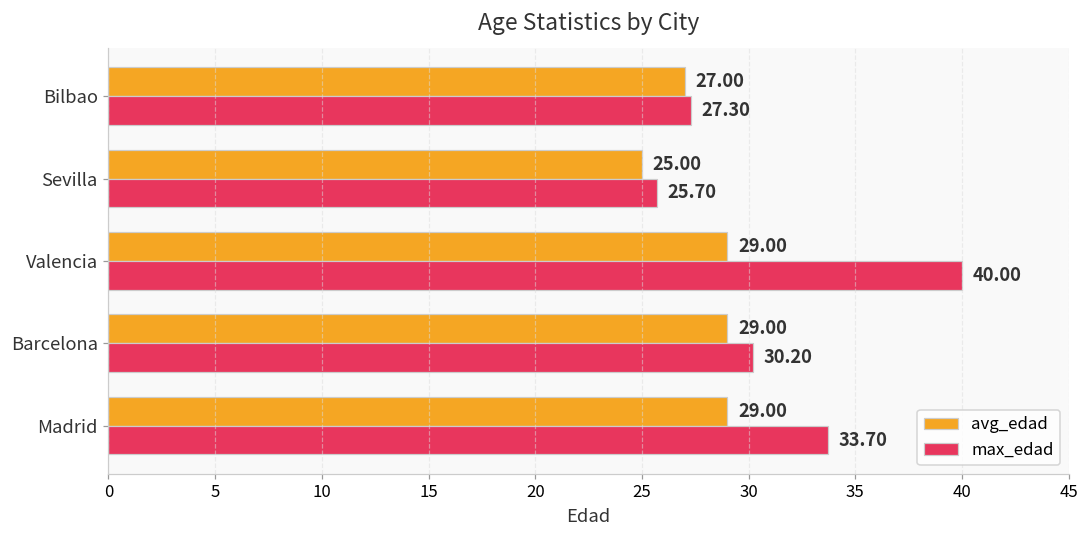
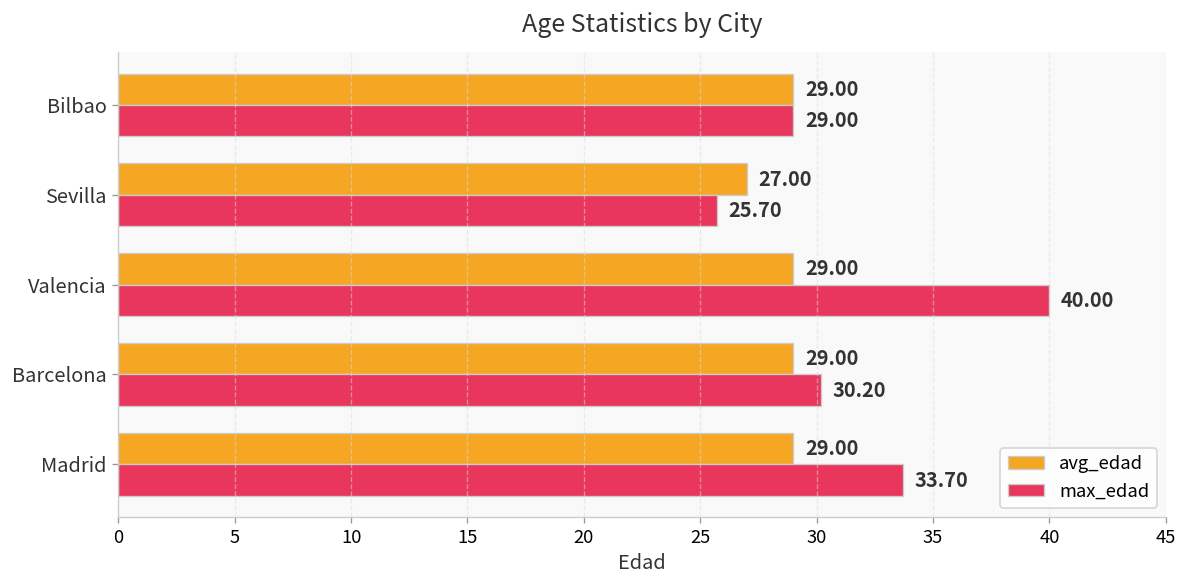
  {
    "avg_edad": {
-     "Bilbao": 27.00,
-     "Sevilla": 25.00,
+     "Bilbao": 29.00,
+     "Sevilla": 27.00,
      "Valencia": 29.00,
      "Barcelona": 29.00,
      "Madrid": 29.00
    },
    "max_edad": {
-     "Bilbao": 27.30,
+     "Bilbao": 29.00,
      "Sevilla": 25.70,
      "Valencia": 40.00,
      "Barcelona": 30.20,
      "Madrid": 33.70
    }
  }
